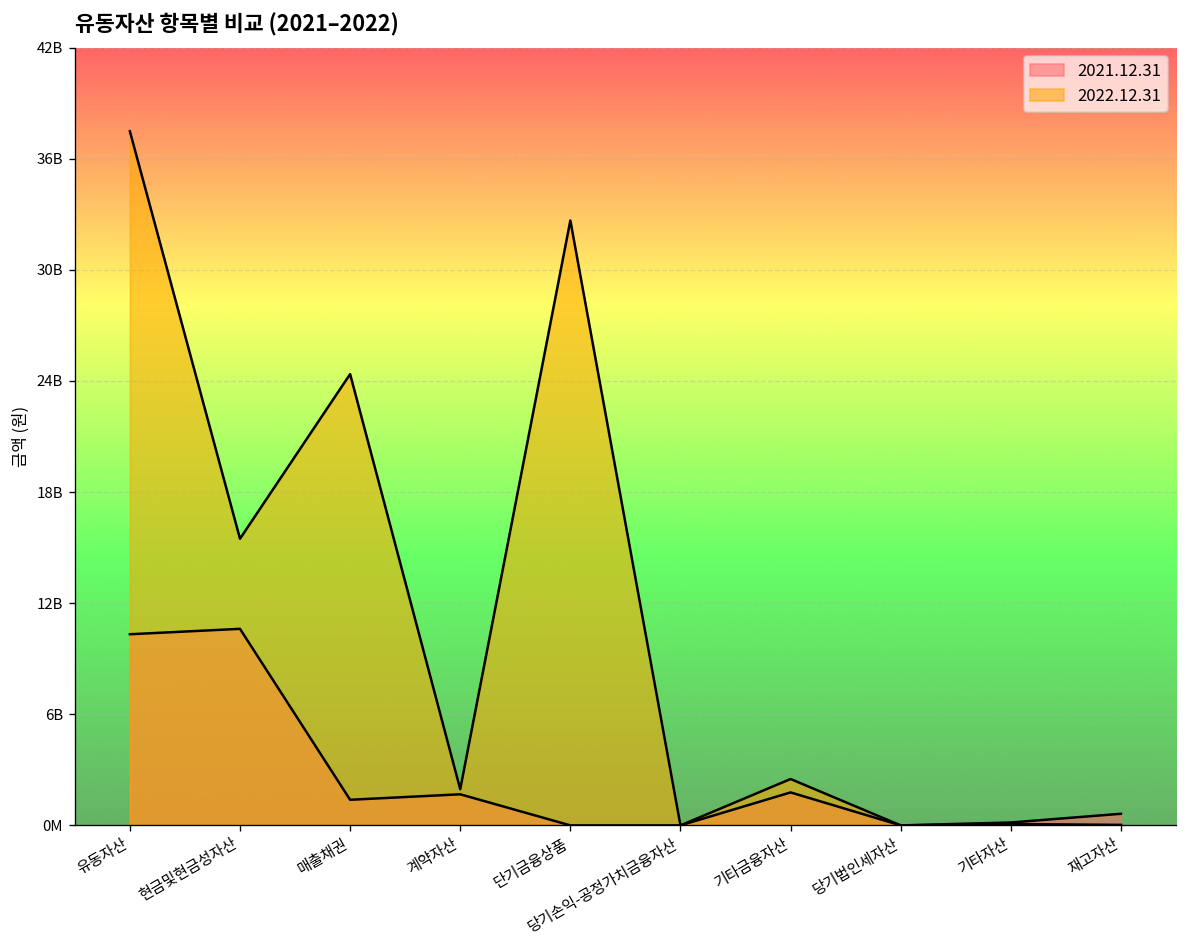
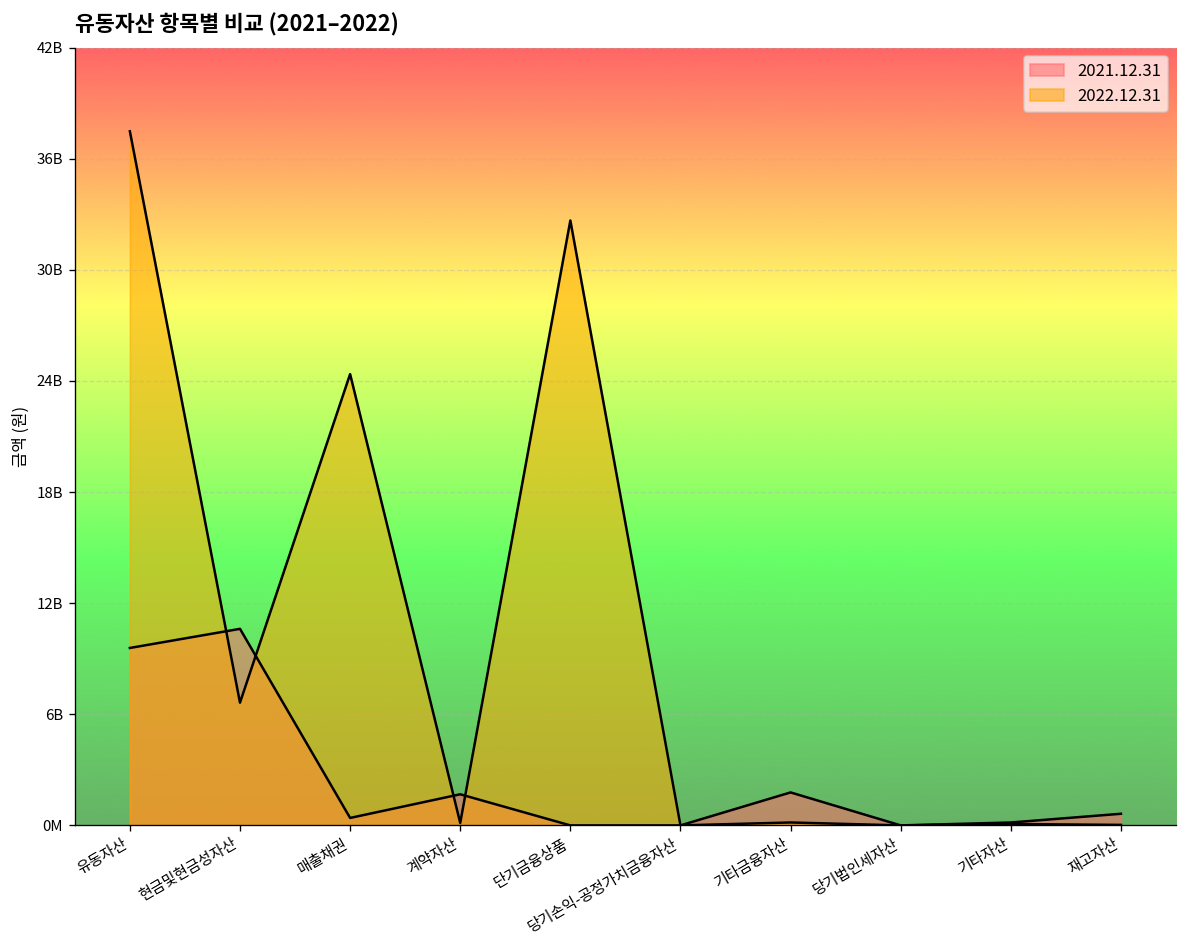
  {
    "2021.12.31": {
-     "유동자산": 10300000000,
+     "유동자산": 9600000000,
      "현금및현금성자산": 10600000000,
-     "매출채권": 1400000000,
+     "매출채권": 400000000,
      "계약자산": 1700000000,
      "단기금융상품": 0,
      "기타금융자산": 1800000000,
      "재고자산": 600000000
    },
    "2022.12.31": {
      "유동자산": 37500000000,
-     "현금및현금성자산": 15500000000,
+     "현금및현금성자산": 6600000000,
      "매출채권": 24400000000,
-     "계약자산": 2000000000,
+     "계약자산": 100000000,
      "단기금융상품": 32700000000,
-     "기타금융자산": 2500000000,
+     "기타금융자산": 200000000,
      "재고자산": 0
    }
  }
